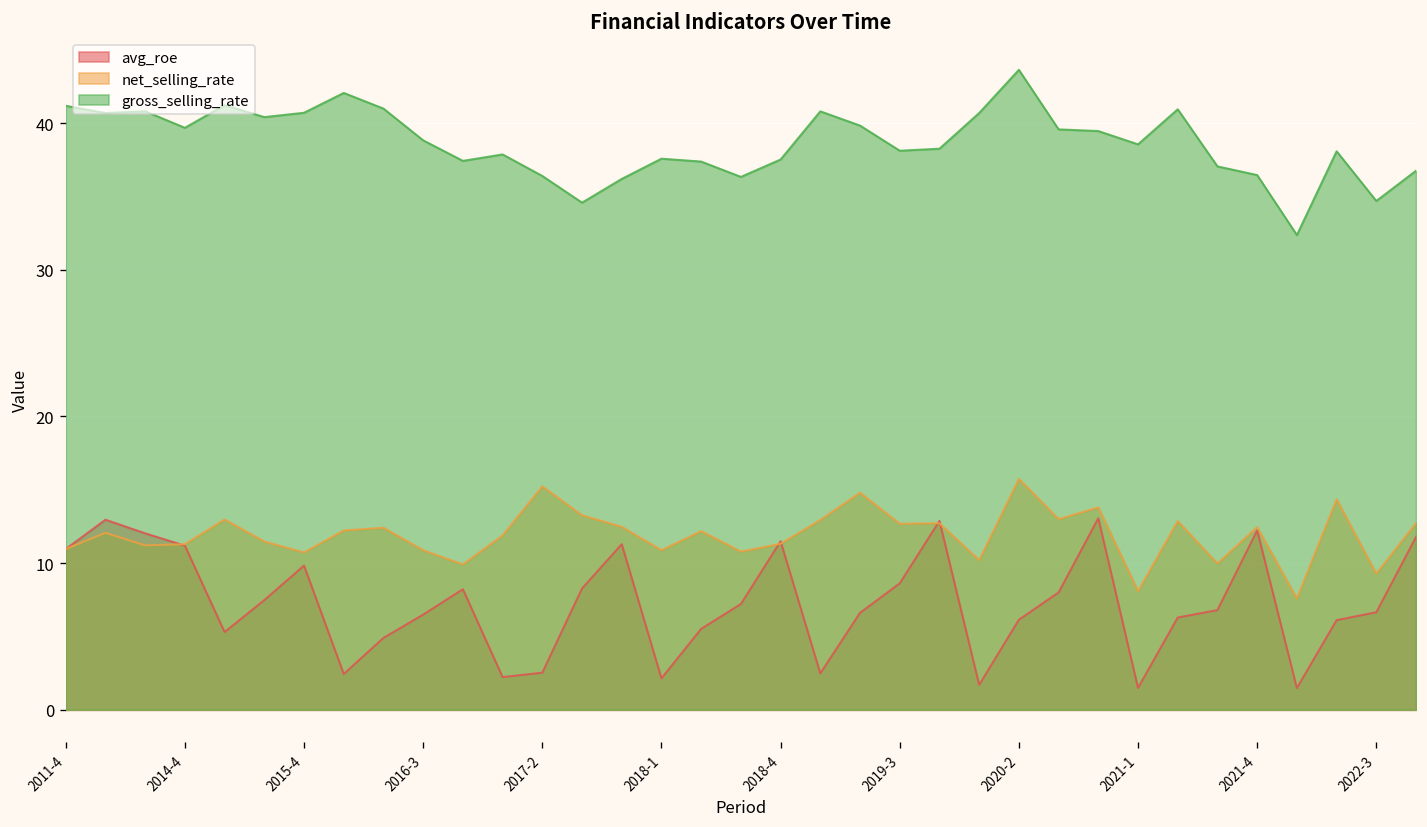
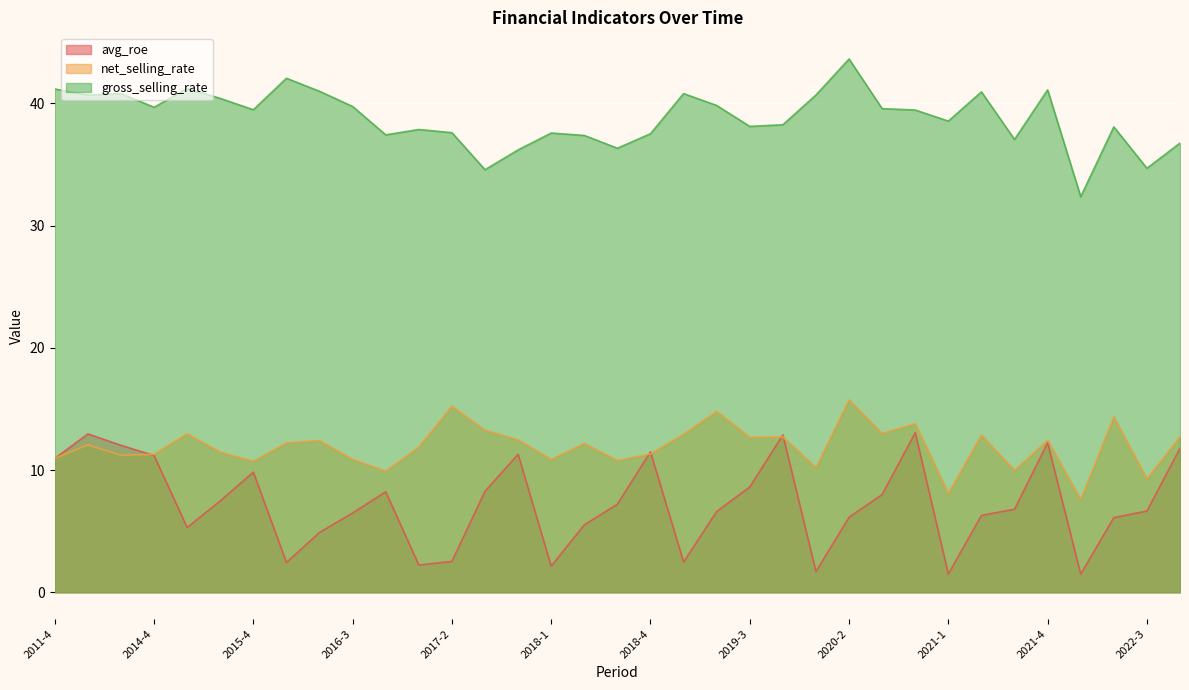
  {
    "avg_roe": {
      "2015-4": 9.8,
      "2016-3": 6.5,
      "2017-2": 2.5,
      "2018-1": 2.1,
      "2019-3": 8.6,
      "2020-2": 6.1,
      "2021-1": 1.5,
      "2021-4": 12.2,
      "2022-3": 6.7
    },
    "net_selling_rate": {
      "2015-4": 10.7,
      "2016-3": 10.9,
      "2017-2": 15.2,
      "2018-1": 10.9,
      "2019-3": 12.7,
      "2020-2": 15.7,
      "2021-1": 8.1,
      "2021-4": 12.5,
      "2022-3": 9.3
    },
    "gross_selling_rate": {
      "2011-4": 41.2,
      "2014-4": 39.7,
-     "2015-4": 40.7,
-     "2016-3": 38.8,
-     "2017-2": 36.4,
+     "2015-4": 39.5,
+     "2016-3": 39.7,
+     "2017-2": 37.6,
      "2018-1": 37.6,
      "2018-4": 37.5,
      "2019-3": 38.1,
      "2020-2": 43.6,
      "2021-1": 38.6,
-     "2021-4": 36.5,
+     "2021-4": 41.1,
      "2022-3": 34.7
    }
  }
